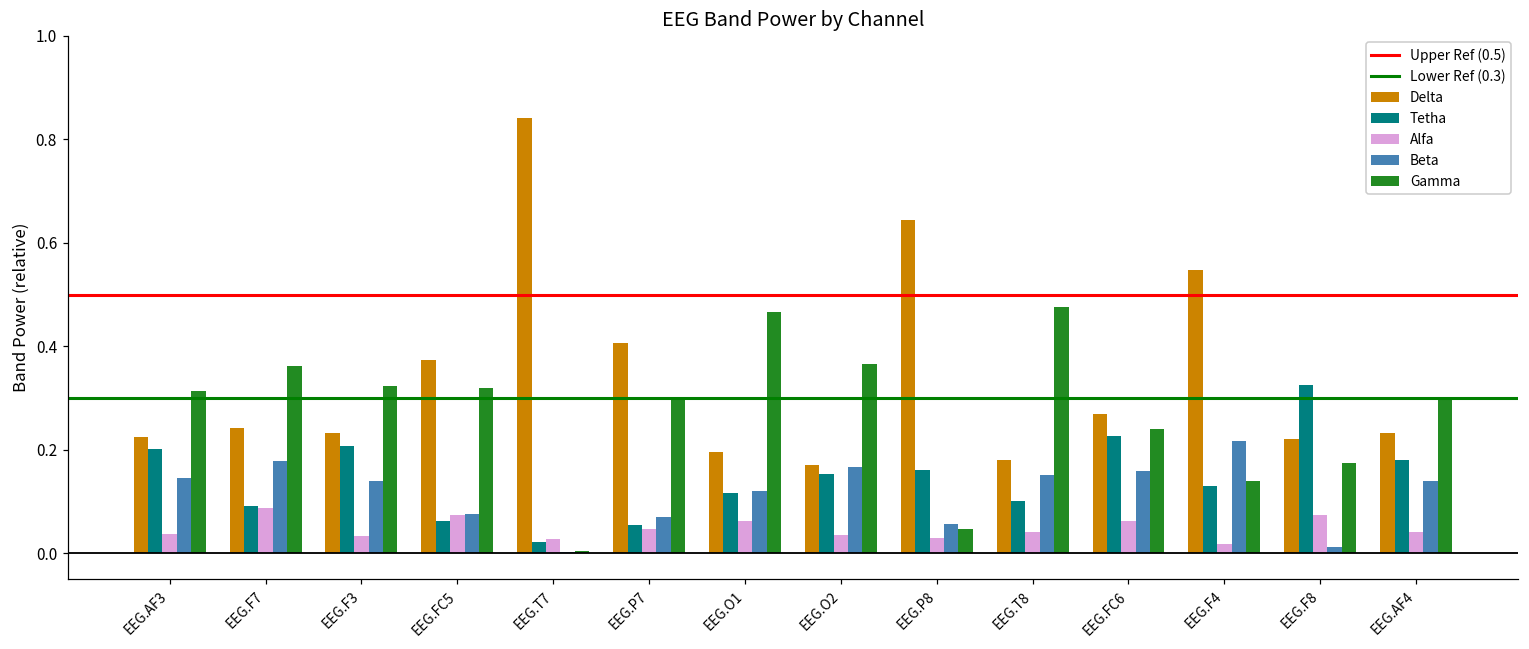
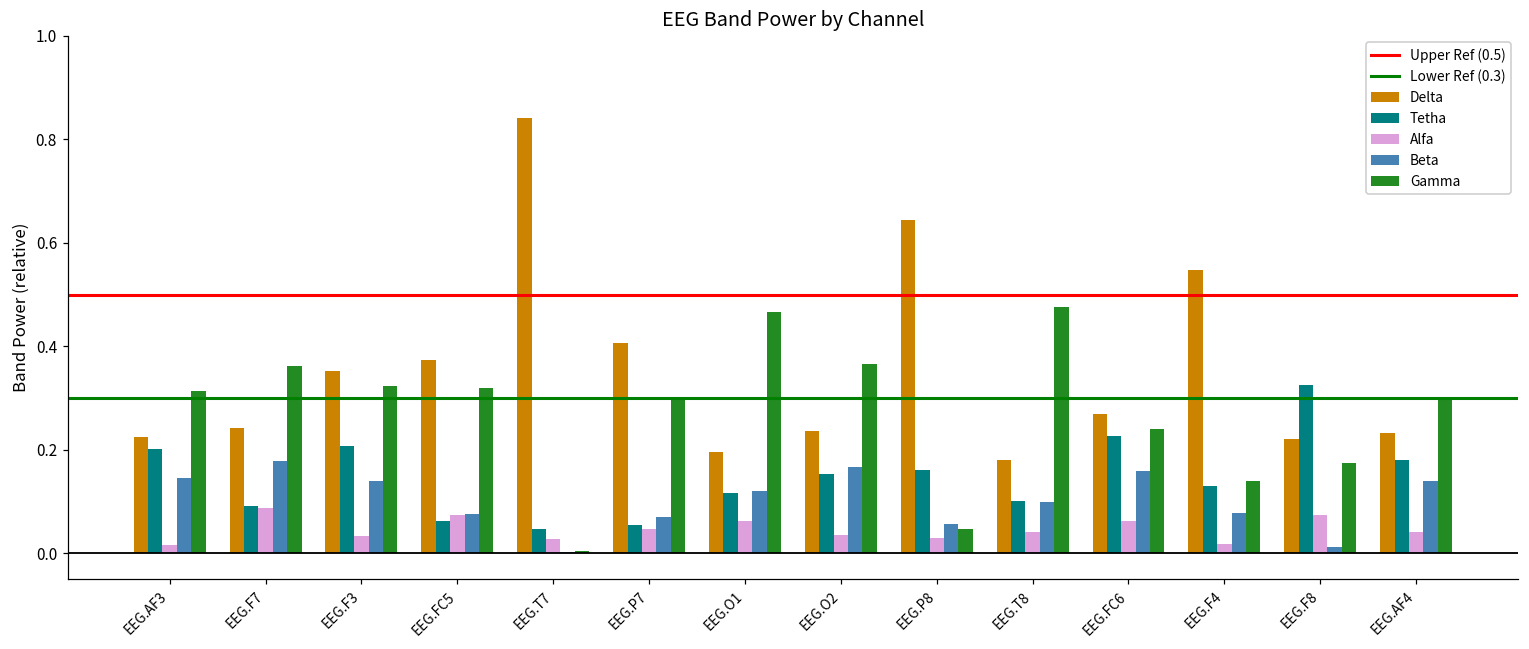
  {
    "Delta": {
      "EEG.AF3": 0.22,
      "EEG.F7": 0.24,
-     "EEG.F3": 0.23,
+     "EEG.F3": 0.35,
      "EEG.FC5": 0.37,
      "EEG.T7": 0.84,
      "EEG.P7": 0.41,
      "EEG.O1": 0.20,
-     "EEG.O2": 0.17,
+     "EEG.O2": 0.24,
      "EEG.P8": 0.64,
      "EEG.T8": 0.18,
      "EEG.FC6": 0.27,
      "EEG.F4": 0.55,
      "EEG.F8": 0.22,
      "EEG.AF4": 0.23
    },
    "Tetha": {
      "EEG.AF3": 0.20,
      "EEG.F7": 0.09,
      "EEG.F3": 0.21,
      "EEG.FC5": 0.06,
-     "EEG.T7": 0.02,
+     "EEG.T7": 0.05,
      "EEG.P7": 0.06,
      "EEG.O1": 0.12,
      "EEG.O2": 0.15,
      "EEG.P8": 0.16,
      "EEG.T8": 0.10,
      "EEG.FC6": 0.23,
      "EEG.F4": 0.13,
      "EEG.F8": 0.33,
      "EEG.AF4": 0.18
    },
    "Alfa": {
-     "EEG.AF3": 0.04,
+     "EEG.AF3": 0.02,
      "EEG.F7": 0.09,
      "EEG.F3": 0.03,
      "EEG.FC5": 0.08,
      "EEG.T7": 0.03,
      "EEG.P7": 0.05,
      "EEG.O1": 0.06,
      "EEG.O2": 0.04,
      "EEG.P8": 0.03,
      "EEG.T8": 0.04,
      "EEG.FC6": 0.06,
      "EEG.F4": 0.02,
      "EEG.F8": 0.07,
      "EEG.AF4": 0.04
    },
    "Beta": {
      "EEG.AF3": 0.14,
      "EEG.F7": 0.18,
      "EEG.F3": 0.14,
      "EEG.FC5": 0.08,
      "EEG.P7": 0.07,
      "EEG.O1": 0.12,
      "EEG.O2": 0.17,
      "EEG.P8": 0.06,
-     "EEG.T8": 0.15,
+     "EEG.T8": 0.10,
      "EEG.FC6": 0.16,
-     "EEG.F4": 0.22,
+     "EEG.F4": 0.08,
      "EEG.F8": 0.01,
      "EEG.AF4": 0.14
    },
    "Gamma": {
      "EEG.AF3": 0.31,
      "EEG.F7": 0.36,
      "EEG.F3": 0.32,
      "EEG.FC5": 0.32,
      "EEG.T7": 0.01,
      "EEG.P7": 0.30,
      "EEG.O1": 0.47,
      "EEG.O2": 0.37,
      "EEG.P8": 0.05,
      "EEG.T8": 0.48,
      "EEG.FC6": 0.24,
      "EEG.F4": 0.14,
      "EEG.F8": 0.18,
      "EEG.AF4": 0.30
    }
  }
